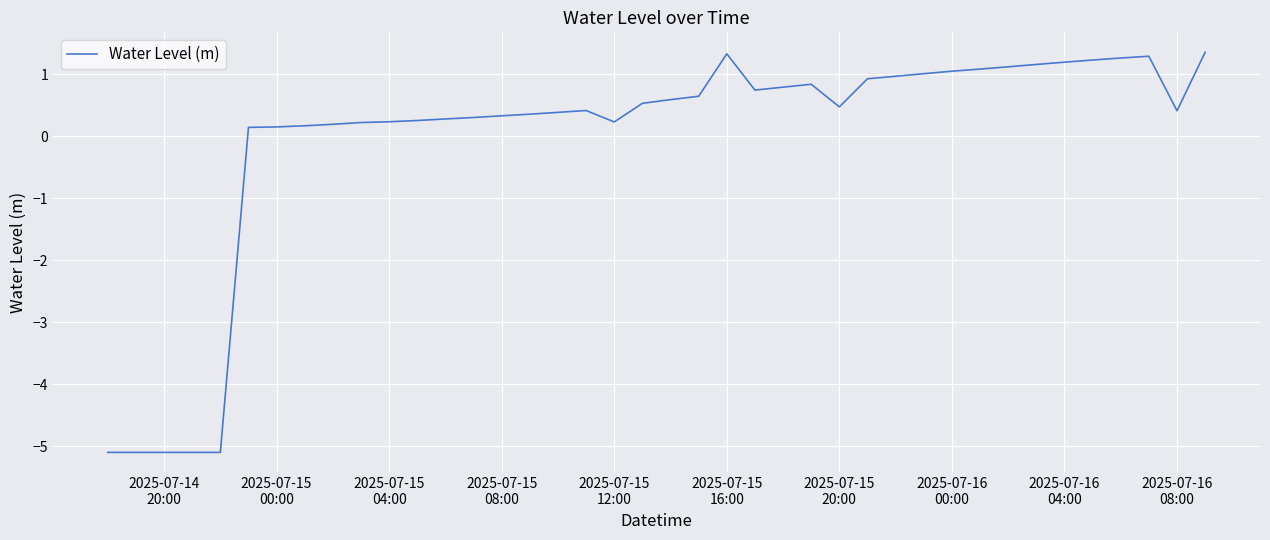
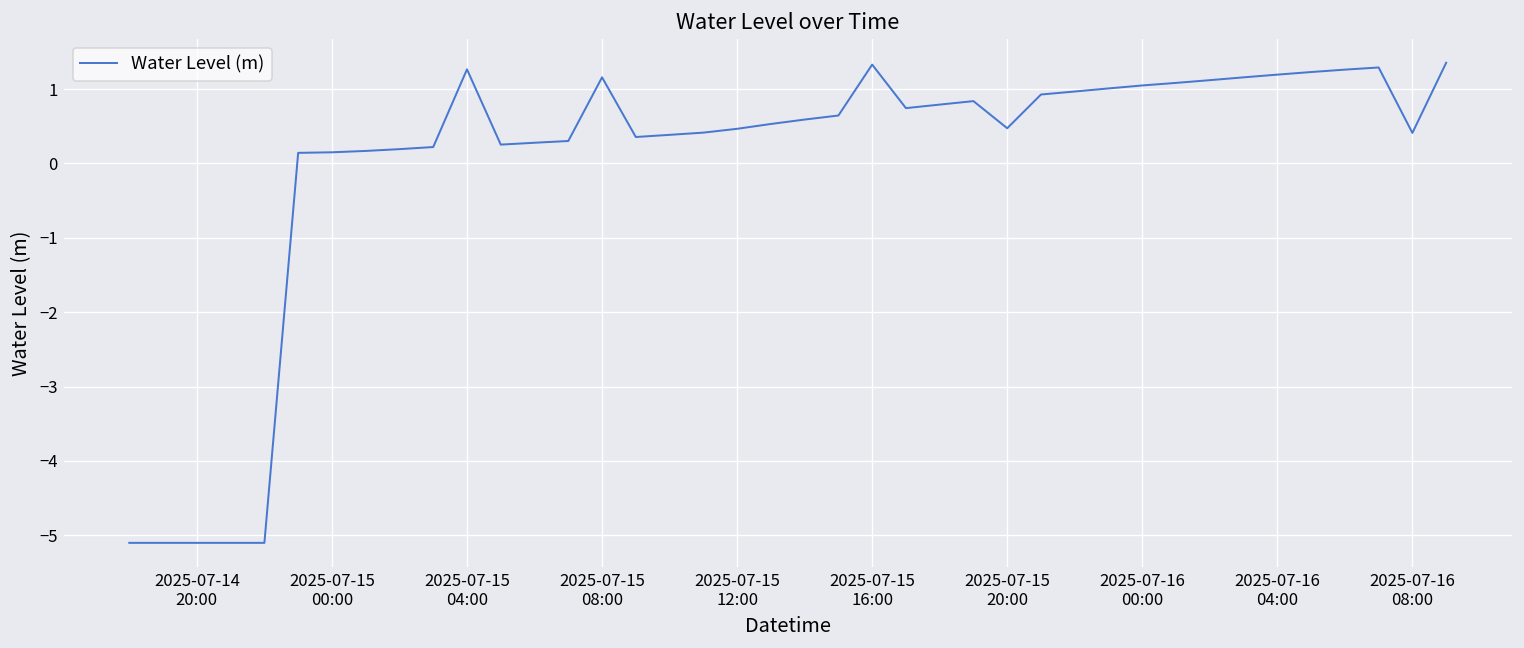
  {
    "2025-07-14 20:00": -5.1,
    "2025-07-15 00:00": 0.1,
-   "2025-07-15 04:00": 0.2,
-   "2025-07-15 08:00": 0.3,
-   "2025-07-15 12:00": 0.2,
+   "2025-07-15 04:00": 1.3,
+   "2025-07-15 08:00": 1.2,
+   "2025-07-15 12:00": 0.5,
    "2025-07-15 16:00": 1.3,
    "2025-07-15 20:00": 0.5,
    "2025-07-16 00:00": 1.0,
    "2025-07-16 04:00": 1.2,
    "2025-07-16 08:00": 0.4
  }
